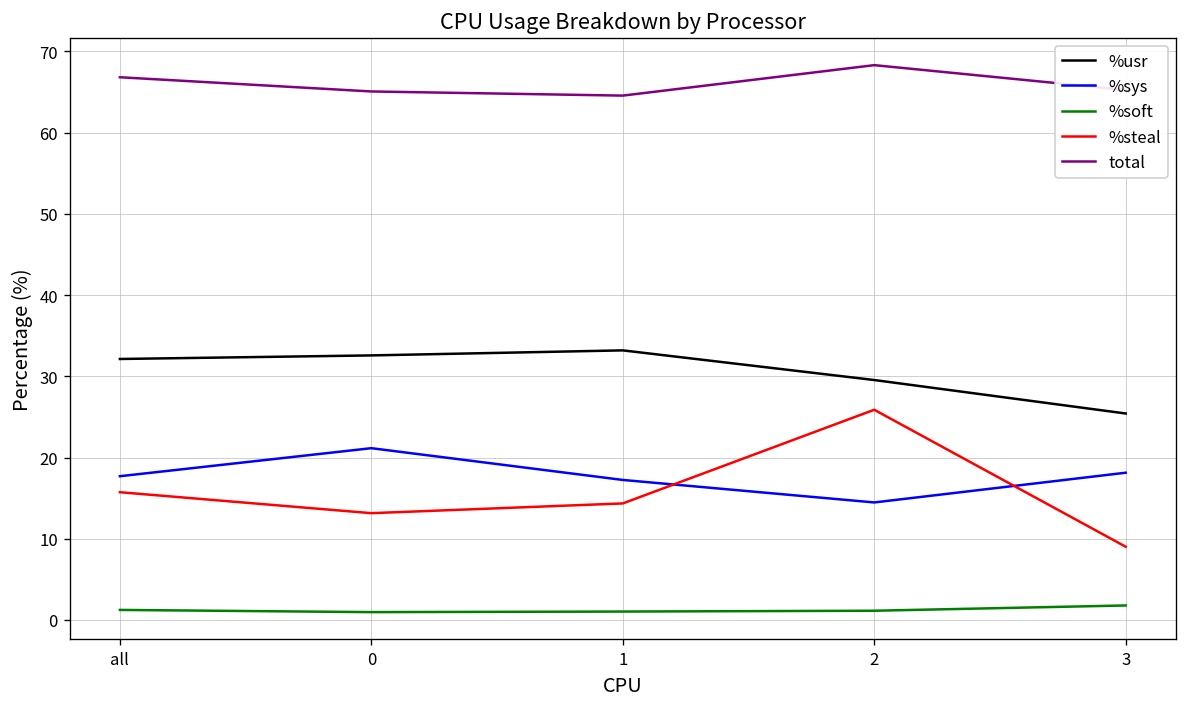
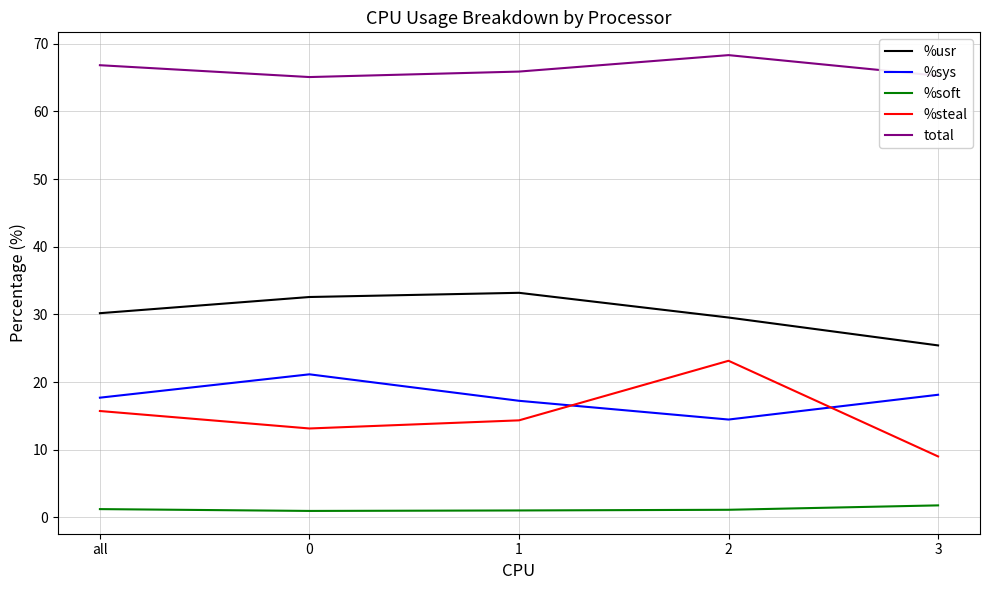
  {
    "%usr": {
-     "all": 32,
+     "all": 30,
      "0": 33,
      "1": 33,
      "2": 30,
      "3": 25
    },
    "%sys": {
      "all": 18,
      "0": 21,
      "1": 17,
      "2": 14,
      "3": 18
    },
    "%soft": {
      "all": 1,
      "0": 1,
      "1": 1,
      "2": 1,
      "3": 2
    },
    "%steal": {
      "all": 16,
      "0": 13,
      "1": 14,
-     "2": 26,
+     "2": 23,
      "3": 9
    },
    "total": {
      "all": 67,
      "0": 65,
-     "1": 65,
+     "1": 66,
      "2": 68
    }
  }
